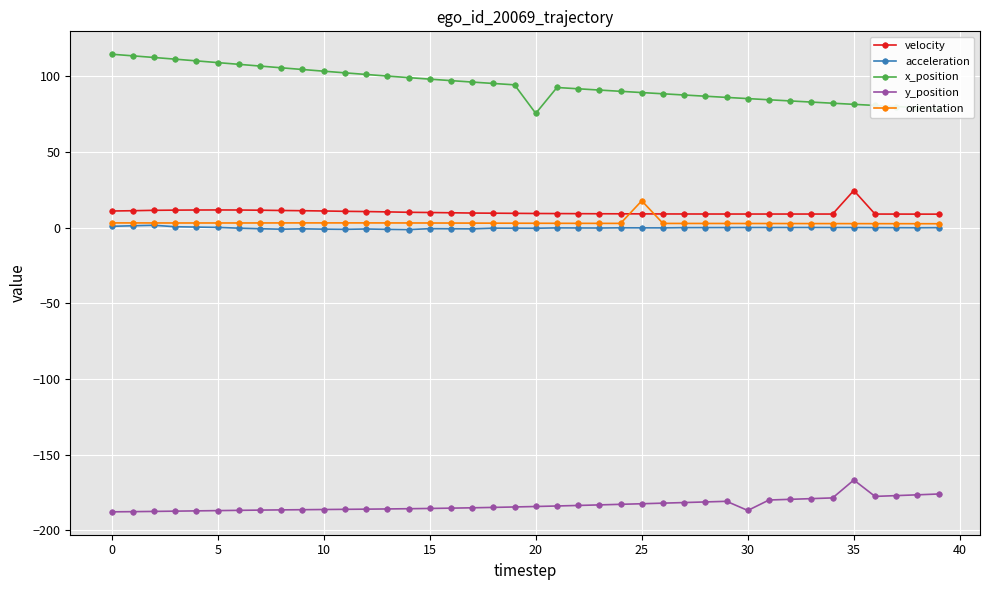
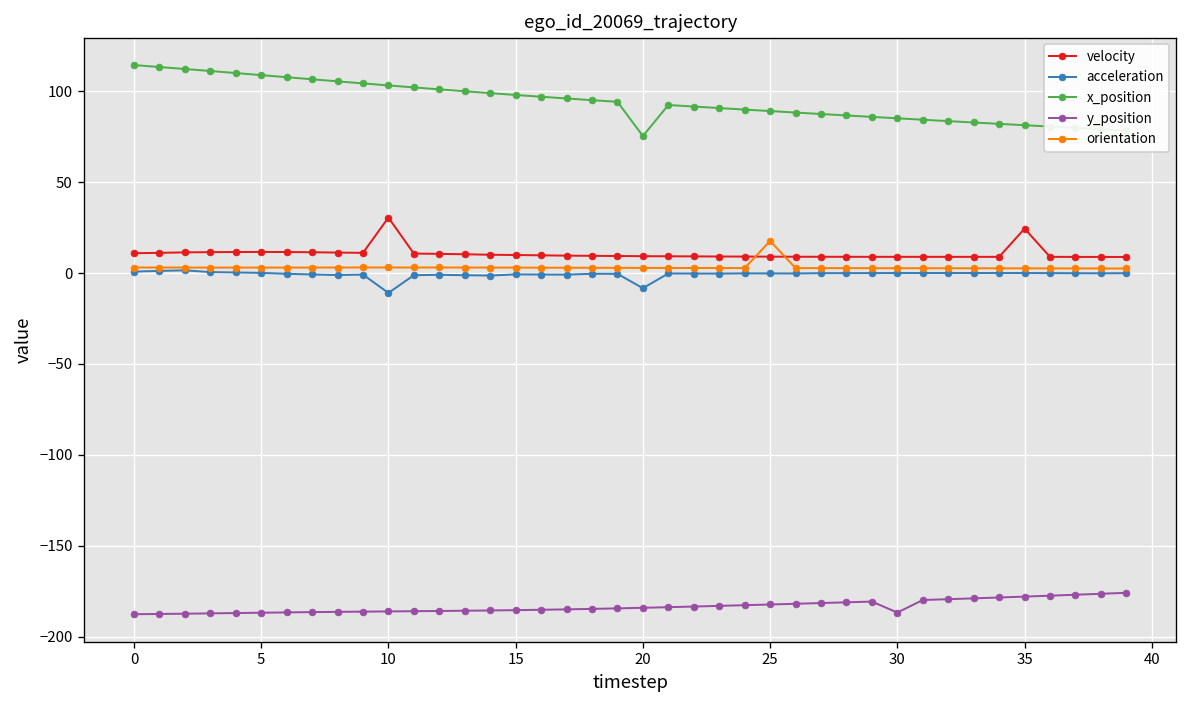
  {
    "velocity": {
      "0": 11,
      "5": 12,
-     "10": 11,
+     "10": 30,
      "15": 10,
      "20": 9,
      "25": 9,
      "30": 9,
      "35": 24
    },
    "acceleration": {
      "0": 1,
      "5": 0,
-     "10": -1,
+     "10": -11,
      "15": -1,
-     "20": 0,
+     "20": -8,
      "25": 0,
      "30": 0,
      "35": 0
    },
    "x_position": {
      "0": 114,
      "5": 109,
      "10": 103,
      "15": 98,
      "20": 75,
      "25": 89,
      "30": 85,
      "35": 81
    },
    "y_position": {
      "0": -188,
      "5": -187,
      "10": -186,
      "15": -185,
      "20": -184,
      "25": -182,
      "30": -187,
-     "35": -167
+     "35": -178
    },
    "orientation": {
      "0": 3,
      "5": 3,
      "10": 3,
      "15": 3,
      "20": 3,
      "25": 18,
      "30": 3,
      "35": 3
    }
  }
